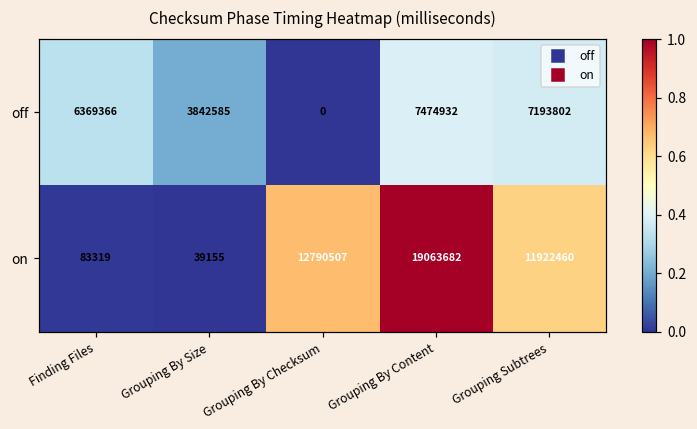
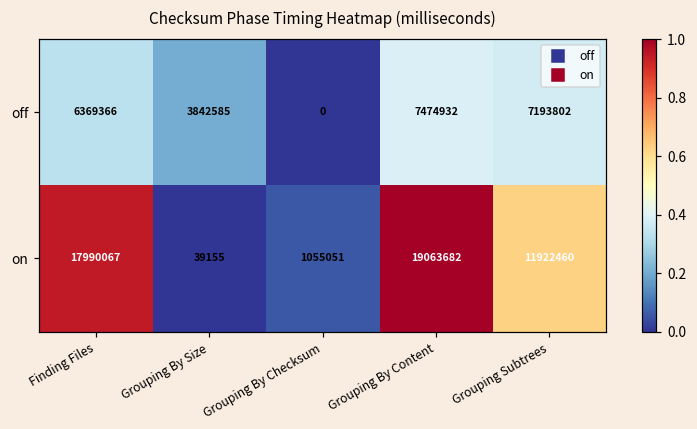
  {
    "off": {
      "Finding Files": 6369366,
      "Grouping By Size": 3842585,
      "Grouping By Checksum": 0,
      "Grouping By Content": 7474932,
      "Grouping Subtrees": 7193802
    },
    "on": {
-     "Finding Files": 83319,
+     "Finding Files": 17990067,
      "Grouping By Size": 39155,
-     "Grouping By Checksum": 12790507,
+     "Grouping By Checksum": 1055051,
      "Grouping By Content": 19063682,
      "Grouping Subtrees": 11922460
    }
  }
